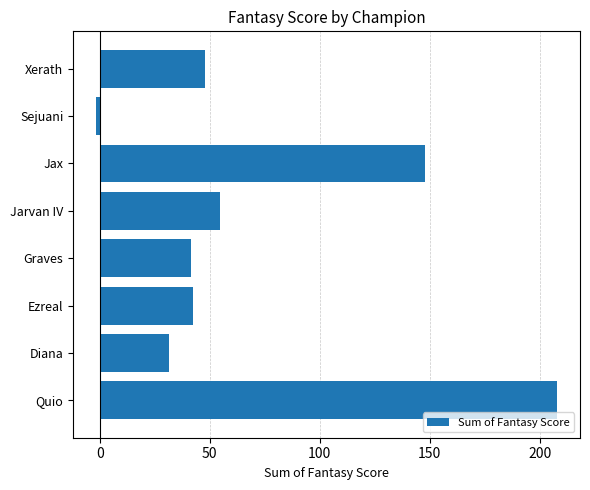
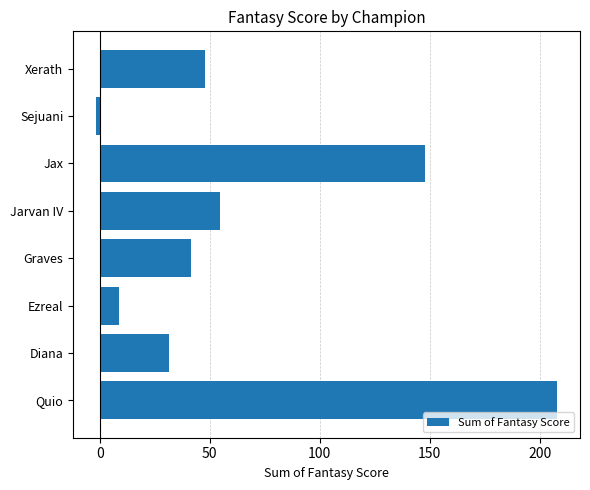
  {
    "Xerath": 48,
    "Sejuani": -2,
    "Jax": 148,
    "Jarvan IV": 55,
    "Graves": 41,
-   "Ezreal": 42,
+   "Ezreal": 9,
    "Diana": 32,
    "Quio": 208
  }
